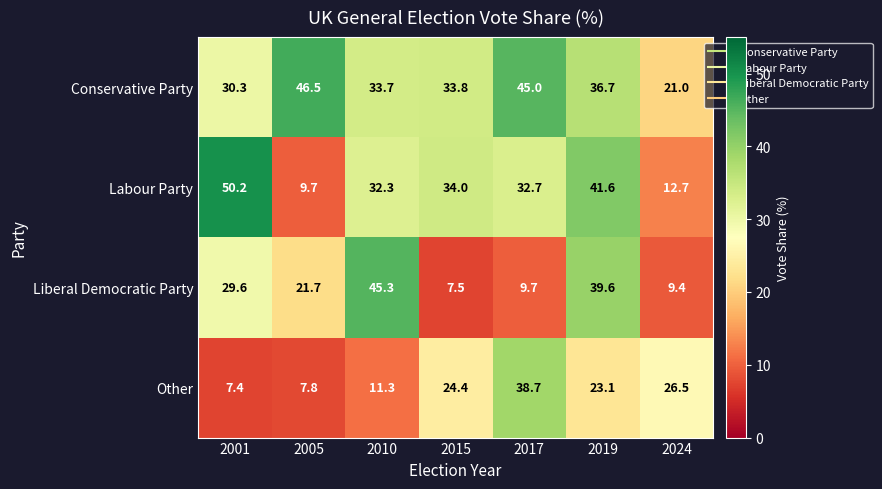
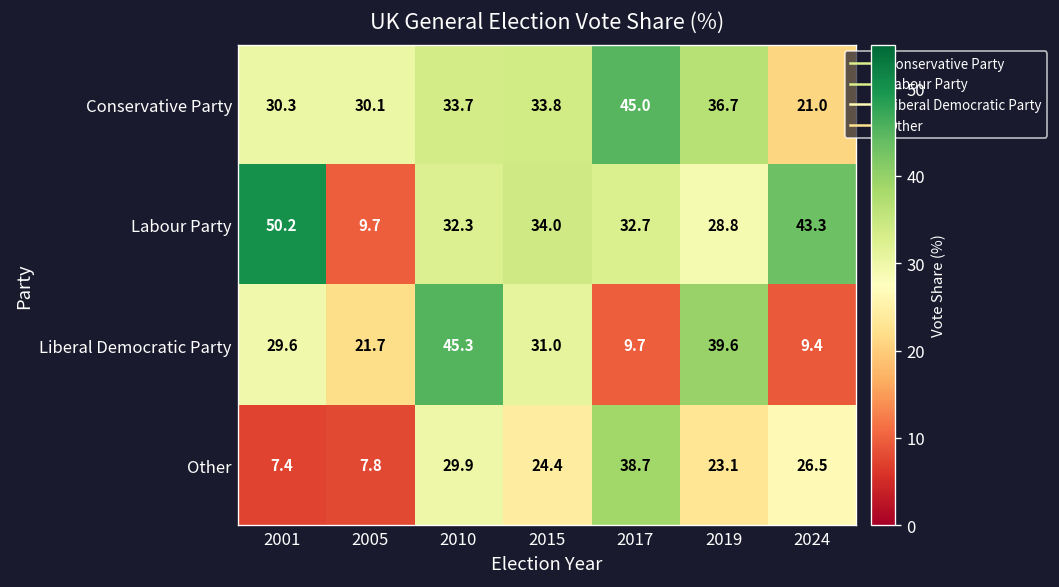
  {
    "Conservative Party": {
      "2001": 30.3,
-     "2005": 46.5,
+     "2005": 30.1,
      "2010": 33.7,
      "2015": 33.8,
      "2017": 45.0,
      "2019": 36.7,
      "2024": 21.0
    },
    "Labour Party": {
      "2001": 50.2,
      "2005": 9.7,
      "2010": 32.3,
      "2015": 34.0,
      "2017": 32.7,
-     "2019": 41.6,
-     "2024": 12.7
+     "2019": 28.8,
+     "2024": 43.3
    },
    "Liberal Democratic Party": {
      "2001": 29.6,
      "2005": 21.7,
      "2010": 45.3,
-     "2015": 7.5,
+     "2015": 31.0,
      "2017": 9.7,
      "2019": 39.6,
      "2024": 9.4
    },
    "Other": {
      "2001": 7.4,
      "2005": 7.8,
-     "2010": 11.3,
+     "2010": 29.9,
      "2015": 24.4,
      "2017": 38.7,
      "2019": 23.1,
      "2024": 26.5
    }
  }
